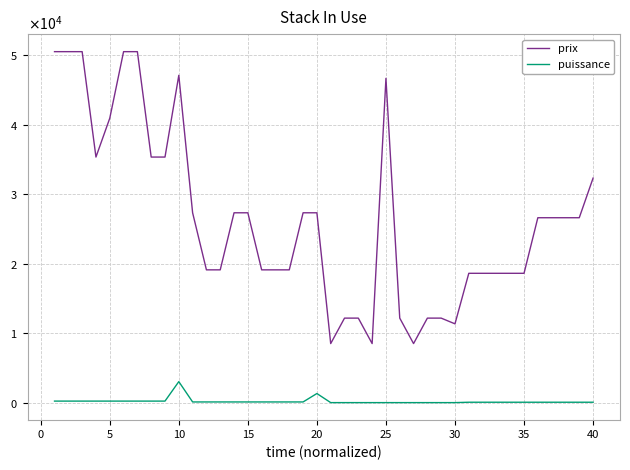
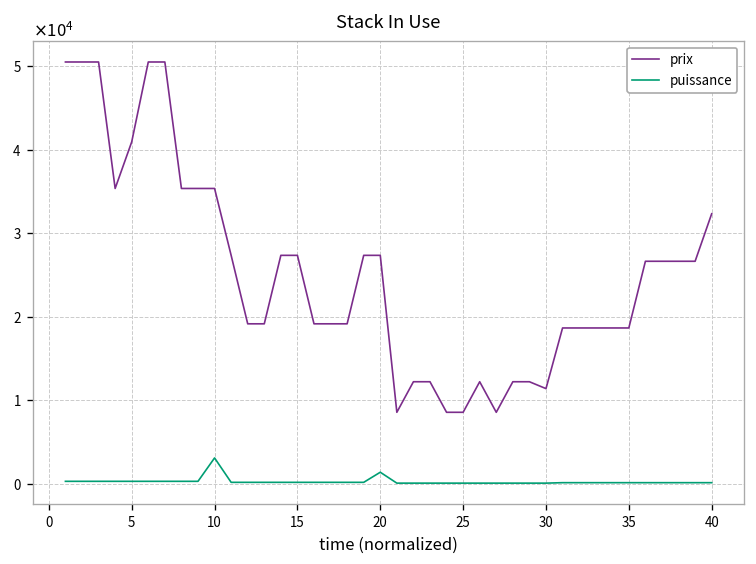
  {
    "prix": {
      "5": 41000,
-     "10": 47000,
+     "10": 35000,
      "15": 27000,
      "20": 27000,
-     "25": 47000,
+     "25": 9000,
      "30": 11000,
      "35": 19000,
      "40": 32000
    },
    "puissance": {
      "5": 0,
      "10": 3000,
      "15": 0,
      "20": 1000,
      "25": 0,
      "30": 0,
      "35": 0,
      "40": 0
    }
  }
